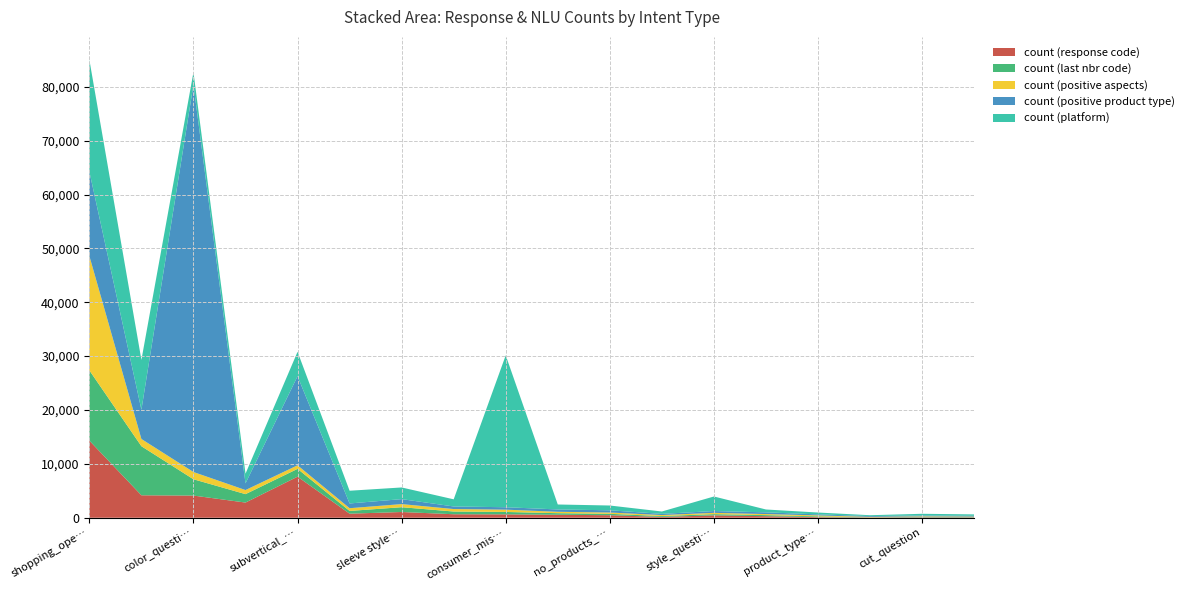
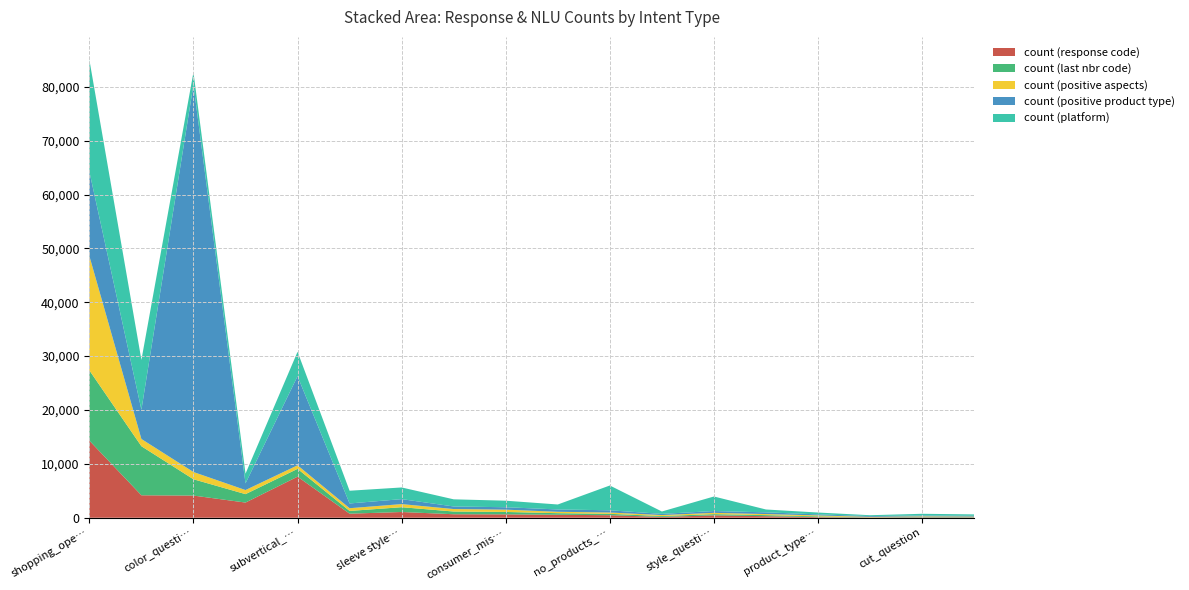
  {
    "count (response code)": {
      "shopping_ope…": "14,000",
      "color_questi…": "4,000",
      "subvertical_…": "8,000",
      "sleeve style…": "1,000"
    },
    "count (last nbr code)": {
      "shopping_ope…": "13,000",
      "color_questi…": "3,000",
      "subvertical_…": "1,000",
      "sleeve style…": "1,000"
    },
    "count (positive aspects)": {
      "shopping_ope…": "21,000",
      "color_questi…": "1,000",
      "subvertical_…": "1,000",
      "sleeve style…": "1,000"
    },
    "count (positive product type)": {
      "shopping_ope…": "16,000",
      "color_questi…": "72,000",
      "subvertical_…": "17,000",
      "sleeve style…": "1,000"
    },
    "count (platform)": {
      "shopping_ope…": "21,000",
      "color_questi…": "2,000",
      "subvertical_…": "5,000",
      "sleeve style…": "2,000",
-     "consumer_mis…": "28,000",
-     "no_products_…": "1,000",
+     "consumer_mis…": "1,000",
+     "no_products_…": "5,000",
      "style_questi…": "3,000"
    }
  }
